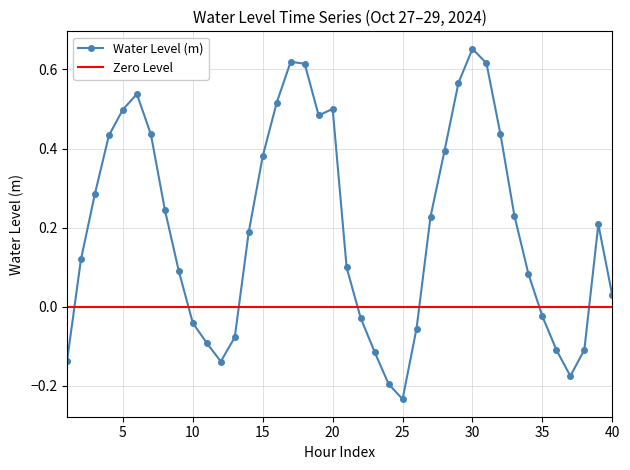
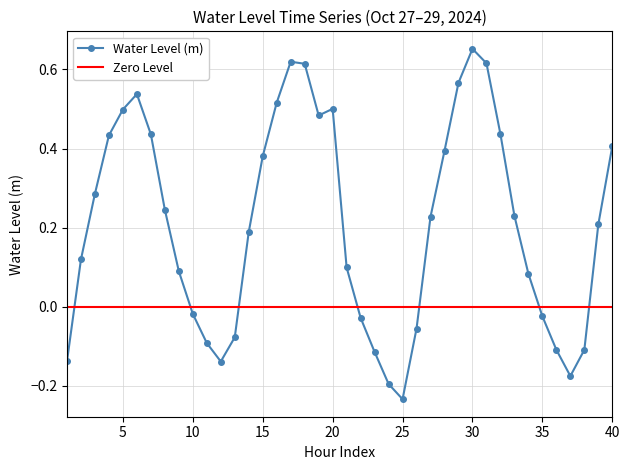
  {
    "5": 0.50,
-   "10": -0.04,
+   "10": -0.02,
    "15": 0.38,
    "20": 0.50,
    "25": -0.23,
    "30": 0.65,
    "35": -0.02,
-   "40": 0.03
+   "40": 0.41
  }
